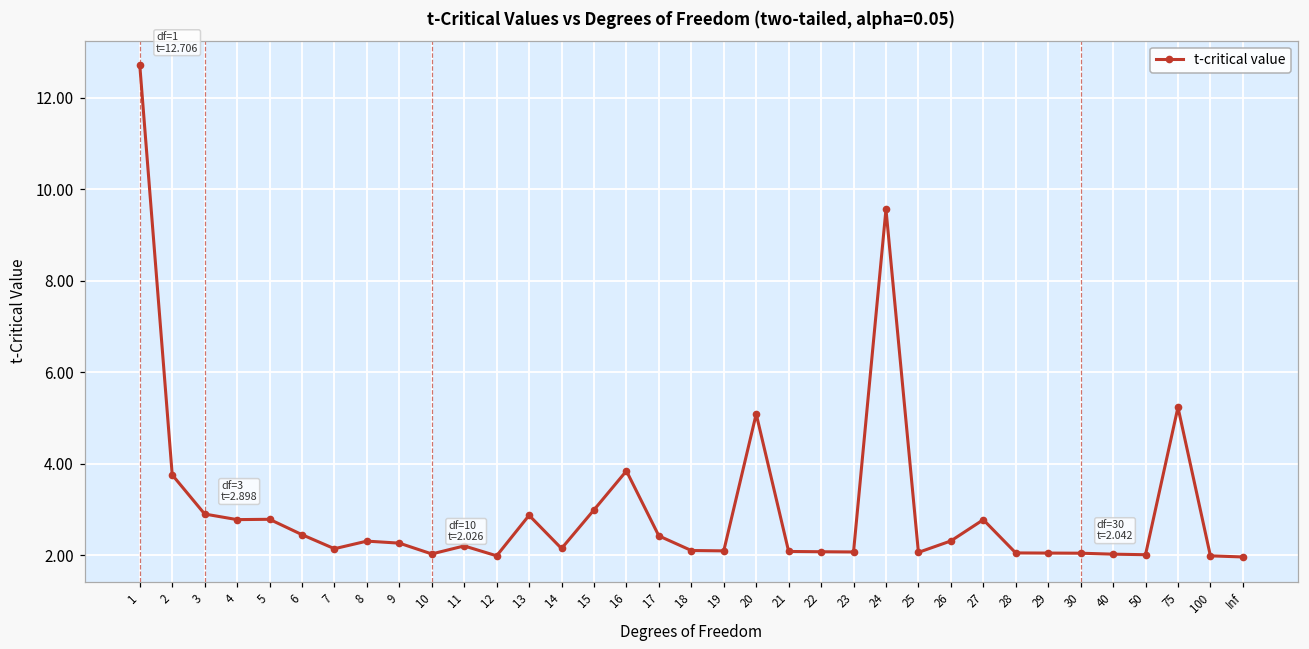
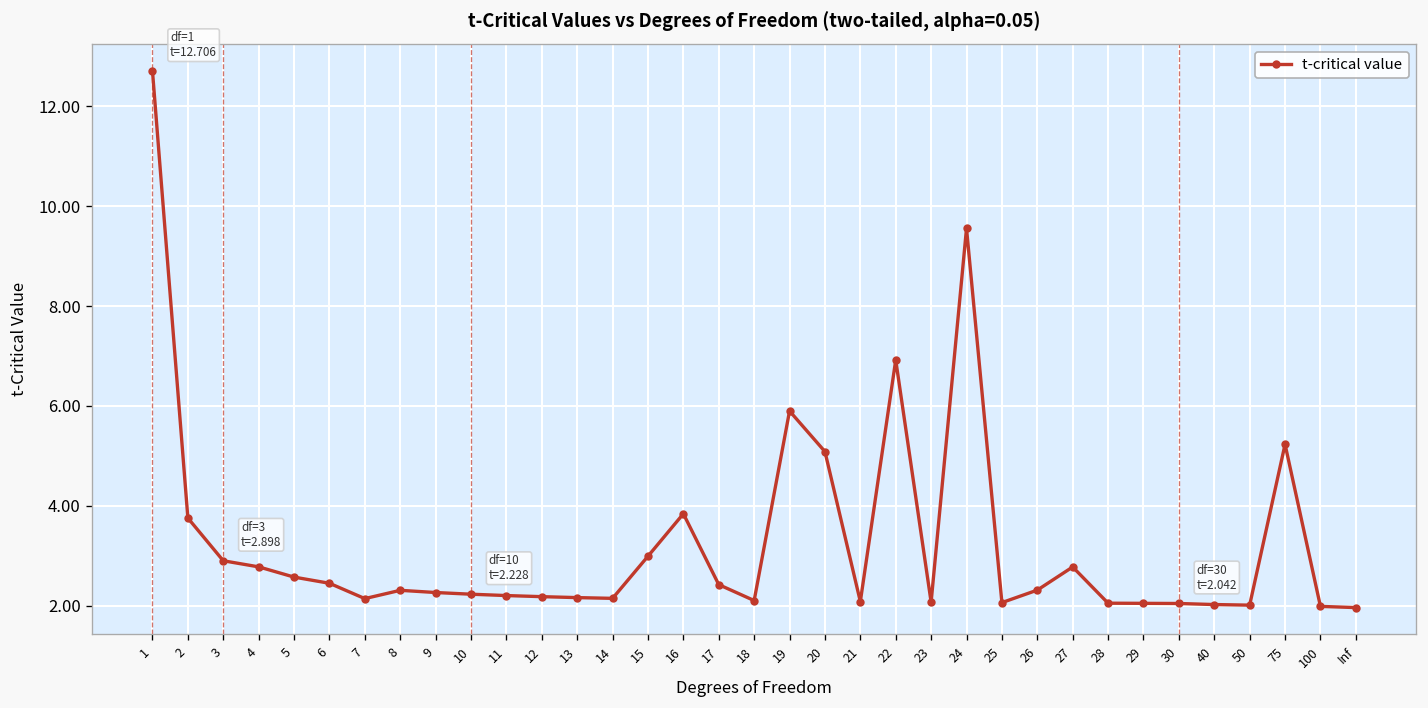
  {
-   "5": 2.8,
-   "10": 2.026,
-   "12": 2.0,
-   "13": 2.9,
-   "19": 2.1,
-   "22": 2.1
+   "5": 2.6,
+   "10": 2.228,
+   "12": 2.2,
+   "13": 2.2,
+   "19": 5.9,
+   "22": 6.9
  }
